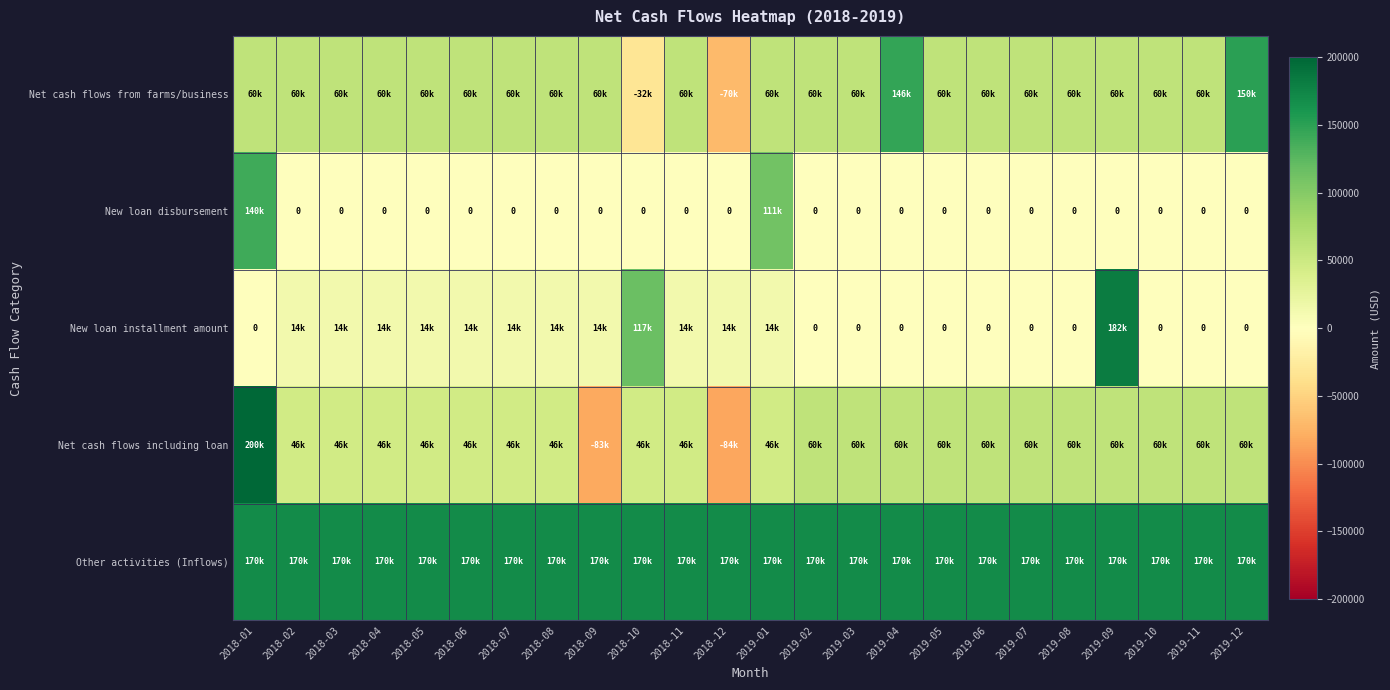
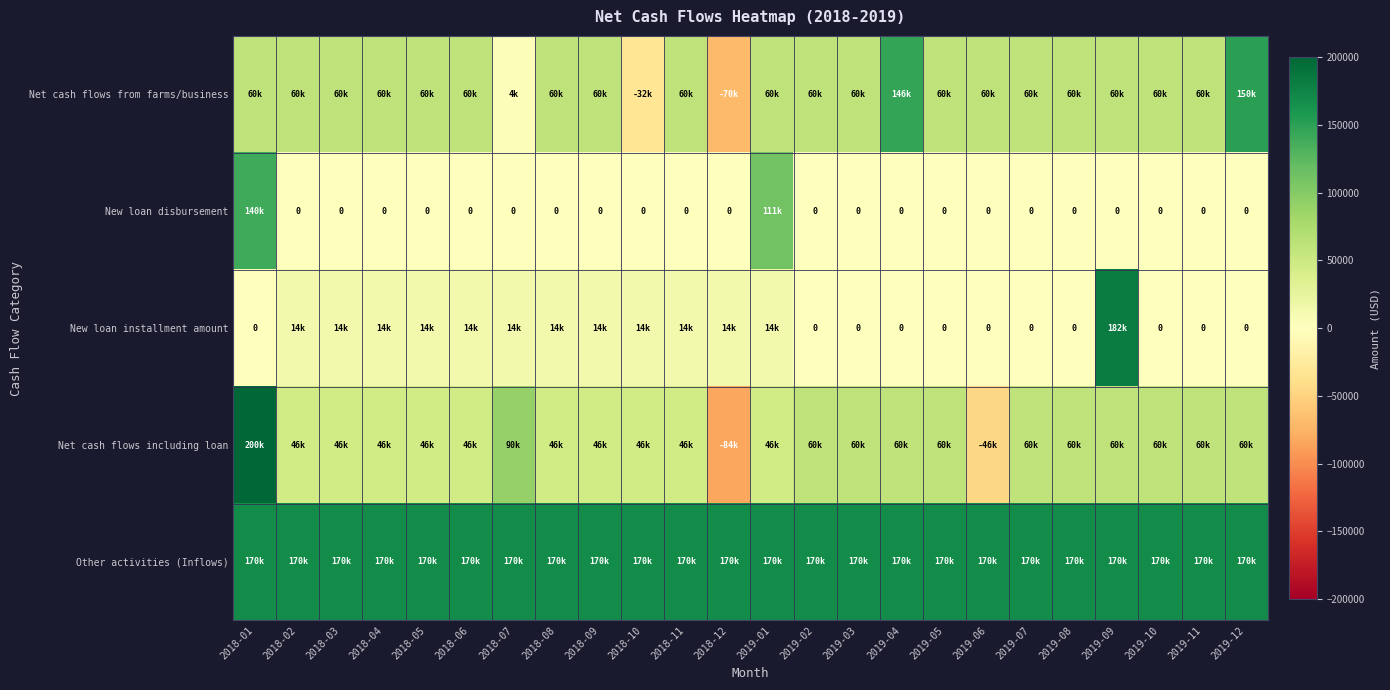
  {
    "Net cash flows from farms/business": {
      "2018-01": "60k",
      "2018-02": "60k",
      "2018-03": "60k",
      "2018-04": "60k",
      "2018-05": "60k",
      "2018-06": "60k",
-     "2018-07": "60k",
+     "2018-07": "4k",
      "2018-08": "60k",
      "2018-09": "60k",
      "2018-10": "-32k",
      "2018-11": "60k",
      "2018-12": "-70k",
      "2019-01": "60k",
      "2019-02": "60k",
      "2019-03": "60k",
      "2019-04": "146k",
      "2019-05": "60k",
      "2019-06": "60k",
      "2019-07": "60k",
      "2019-08": "60k",
      "2019-09": "60k",
      "2019-10": "60k",
      "2019-11": "60k",
      "2019-12": "150k"
    },
    "New loan disbursement": {
      "2018-01": "140k",
      "2018-02": "0",
      "2018-03": "0",
      "2018-04": "0",
      "2018-05": "0",
      "2018-06": "0",
      "2018-07": "0",
      "2018-08": "0",
      "2018-09": "0",
      "2018-10": "0",
      "2018-11": "0",
      "2018-12": "0",
      "2019-01": "111k",
      "2019-02": "0",
      "2019-03": "0",
      "2019-04": "0",
      "2019-05": "0",
      "2019-06": "0",
      "2019-07": "0",
      "2019-08": "0",
      "2019-09": "0",
      "2019-10": "0",
      "2019-11": "0",
      "2019-12": "0"
    },
    "New loan installment amount": {
      "2018-01": "0",
      "2018-02": "14k",
      "2018-03": "14k",
      "2018-04": "14k",
      "2018-05": "14k",
      "2018-06": "14k",
      "2018-07": "14k",
      "2018-08": "14k",
      "2018-09": "14k",
-     "2018-10": "117k",
+     "2018-10": "14k",
      "2018-11": "14k",
      "2018-12": "14k",
      "2019-01": "14k",
      "2019-02": "0",
      "2019-03": "0",
      "2019-04": "0",
      "2019-05": "0",
      "2019-06": "0",
      "2019-07": "0",
      "2019-08": "0",
      "2019-09": "182k",
      "2019-10": "0",
      "2019-11": "0",
      "2019-12": "0"
    },
    "Net cash flows including loan": {
      "2018-01": "200k",
      "2018-02": "46k",
      "2018-03": "46k",
      "2018-04": "46k",
      "2018-05": "46k",
      "2018-06": "46k",
-     "2018-07": "46k",
+     "2018-07": "90k",
      "2018-08": "46k",
-     "2018-09": "-83k",
+     "2018-09": "46k",
      "2018-10": "46k",
      "2018-11": "46k",
      "2018-12": "-84k",
      "2019-01": "46k",
      "2019-02": "60k",
      "2019-03": "60k",
      "2019-04": "60k",
      "2019-05": "60k",
-     "2019-06": "60k",
+     "2019-06": "-46k",
      "2019-07": "60k",
      "2019-08": "60k",
      "2019-09": "60k",
      "2019-10": "60k",
      "2019-11": "60k",
      "2019-12": "60k"
    },
    "Other activities (Inflows)": {
      "2018-01": "170k",
      "2018-02": "170k",
      "2018-03": "170k",
      "2018-04": "170k",
      "2018-05": "170k",
      "2018-06": "170k",
      "2018-07": "170k",
      "2018-08": "170k",
      "2018-09": "170k",
      "2018-10": "170k",
      "2018-11": "170k",
      "2018-12": "170k",
      "2019-01": "170k",
      "2019-02": "170k",
      "2019-03": "170k",
      "2019-04": "170k",
      "2019-05": "170k",
      "2019-06": "170k",
      "2019-07": "170k",
      "2019-08": "170k",
      "2019-09": "170k",
      "2019-10": "170k",
      "2019-11": "170k",
      "2019-12": "170k"
    }
  }
